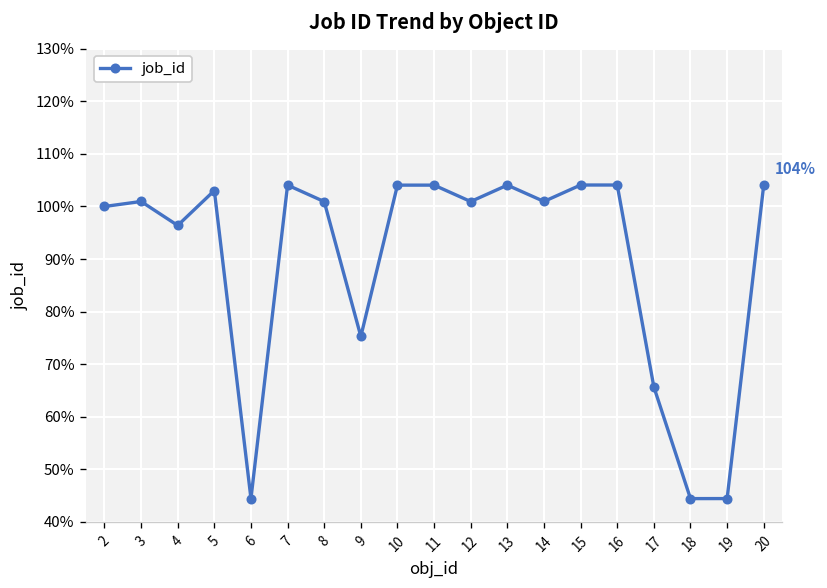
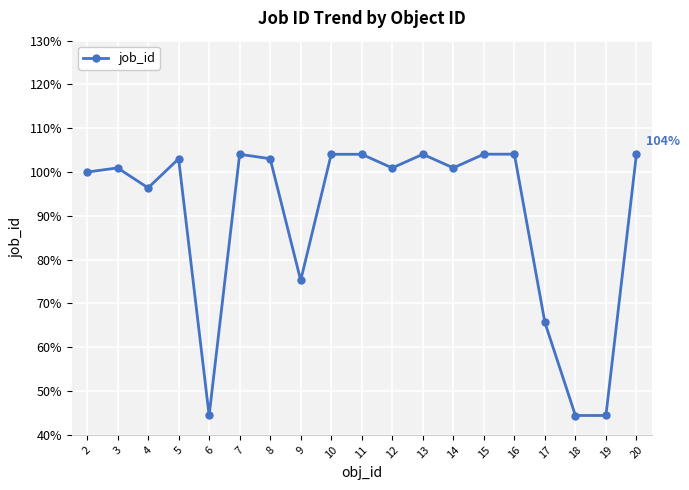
  {
    "2": "100%",
    "3": "101%",
    "4": "96%",
    "5": "103%",
    "6": "44%",
    "7": "104%",
-   "8": "101%",
+   "8": "103%",
    "9": "75%",
    "10": "104%",
    "11": "104%",
    "12": "101%",
    "13": "104%",
    "14": "101%",
    "15": "104%",
    "16": "104%",
    "17": "66%",
    "18": "44%",
    "19": "44%"
  }
